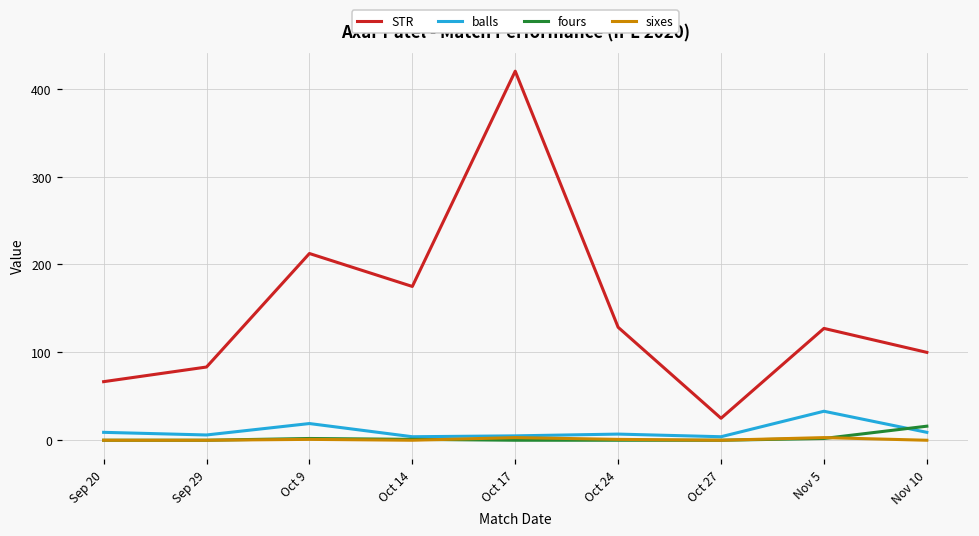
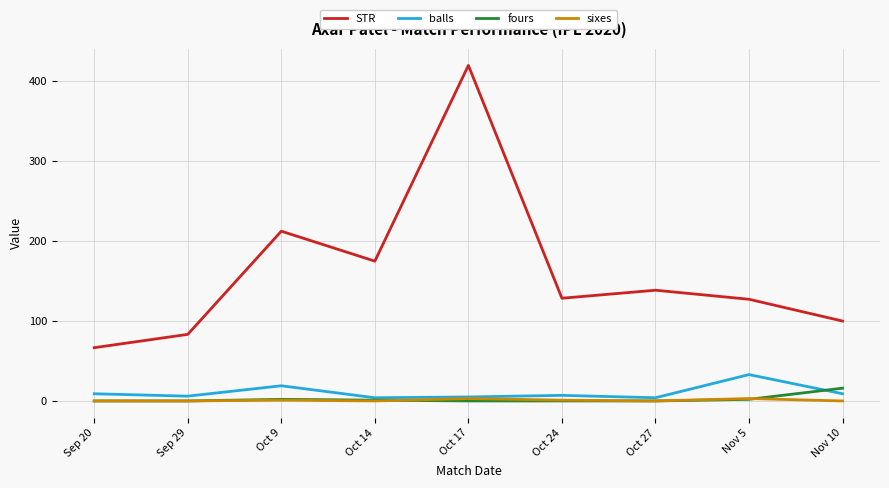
  {
    "STR": {
      "Sep 20": 70,
      "Sep 29": 80,
      "Oct 9": 210,
      "Oct 14": 180,
      "Oct 17": 420,
      "Oct 24": 130,
-     "Oct 27": 30,
+     "Oct 27": 140,
      "Nov 5": 130,
      "Nov 10": 100
    },
    "balls": {
      "Sep 20": 10,
      "Sep 29": 10,
      "Oct 9": 20,
      "Oct 24": 10,
      "Oct 27": 0,
      "Nov 5": 30,
      "Nov 10": 10
    },
    "fours": {
      "Nov 10": 20
    },
    "sixes": {
      "Nov 10": 0
    }
  }
